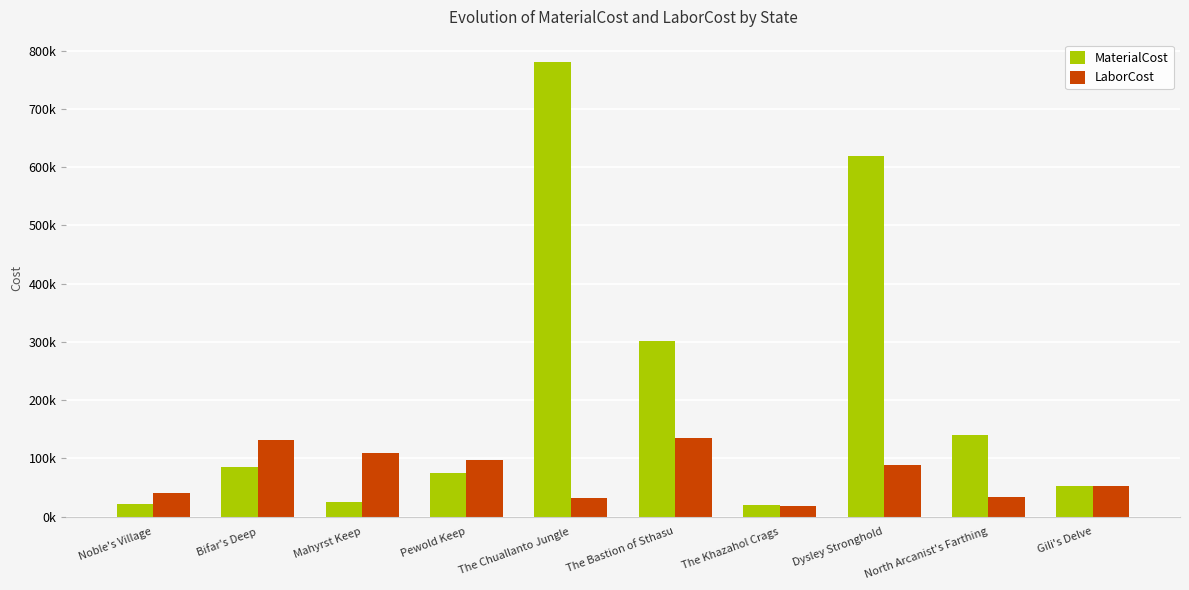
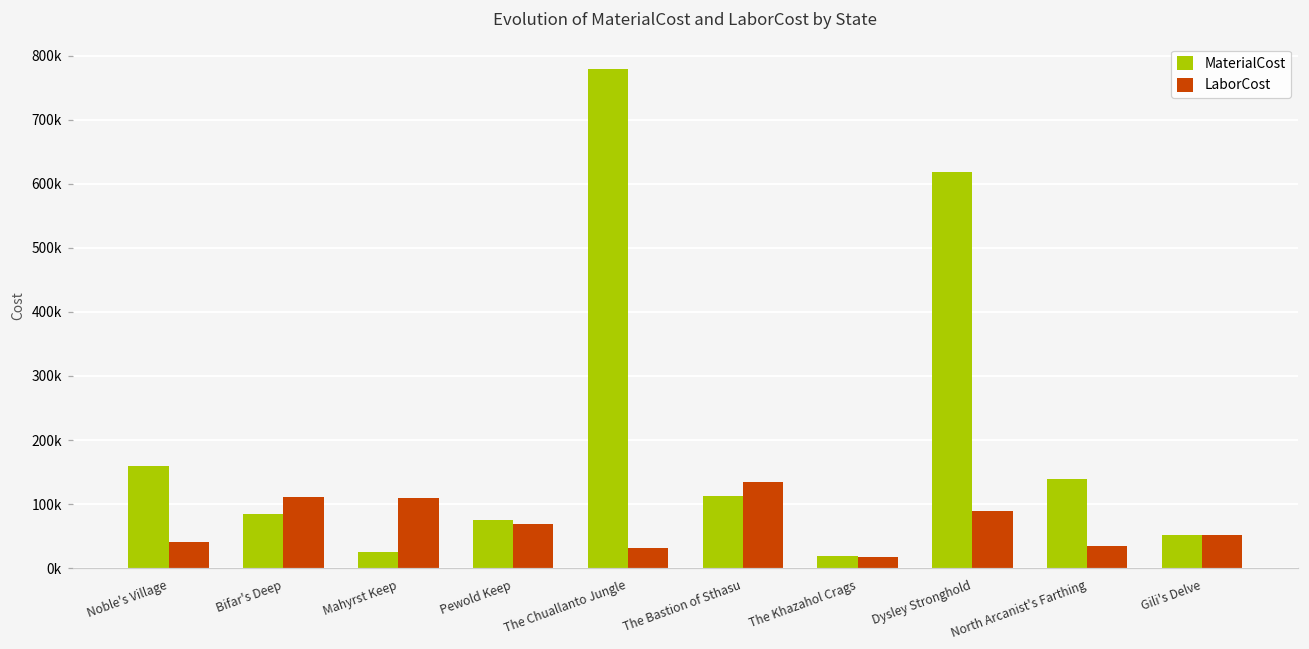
  {
    "MaterialCost": {
-     "Noble's Village": 20000,
+     "Noble's Village": 160000,
      "Bifar's Deep": 80000,
      "Mahyrst Keep": 30000,
      "Pewold Keep": 80000,
      "The Chuallanto Jungle": 780000,
-     "The Bastion of Sthasu": 300000,
+     "The Bastion of Sthasu": 110000,
      "The Khazahol Crags": 20000,
      "Dysley Stronghold": 620000,
      "North Arcanist's Farthing": 140000,
      "Gili's Delve": 50000
    },
    "LaborCost": {
      "Noble's Village": 40000,
-     "Bifar's Deep": 130000,
+     "Bifar's Deep": 110000,
      "Mahyrst Keep": 110000,
-     "Pewold Keep": 100000,
+     "Pewold Keep": 70000,
      "The Chuallanto Jungle": 30000,
      "The Bastion of Sthasu": 130000,
      "The Khazahol Crags": 20000,
      "Dysley Stronghold": 90000,
      "North Arcanist's Farthing": 30000,
      "Gili's Delve": 50000
    }
  }
